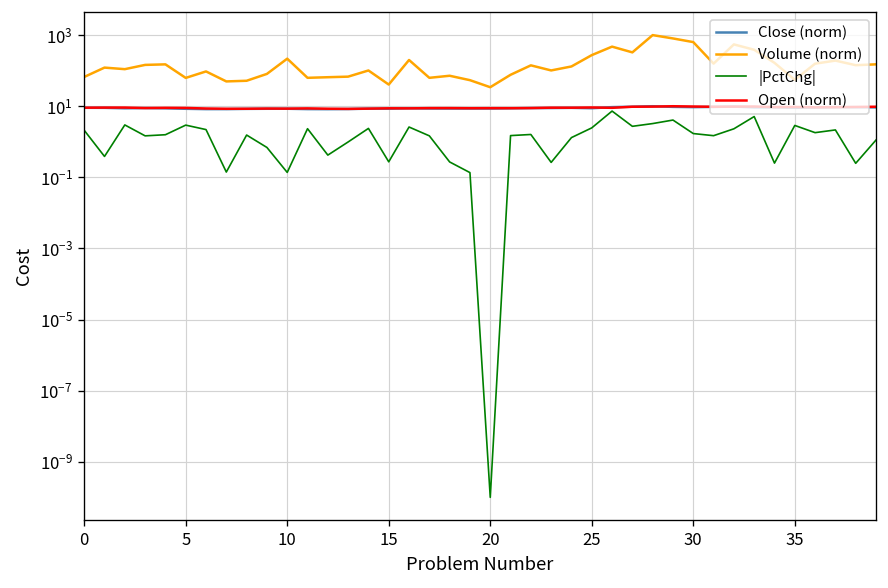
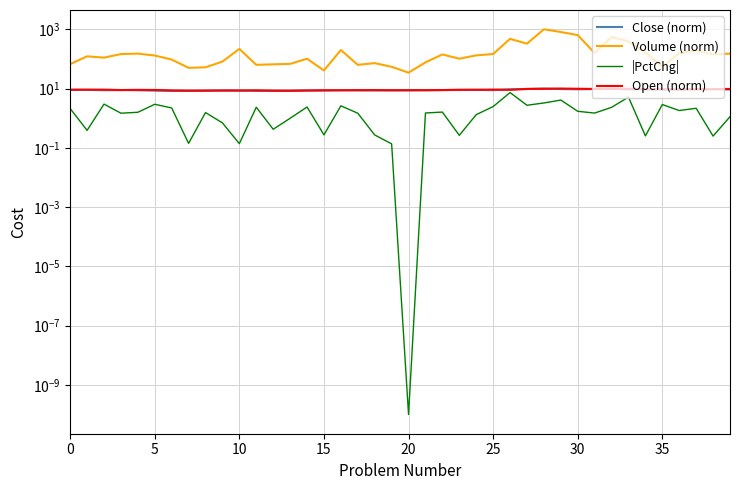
  {
    "Volume (norm)": {
      "0": 70,
-     "5": 60,
+     "5": 100,
      "10": 200,
      "15": 40,
      "20": 30,
-     "25": 300,
+     "25": 100,
      "30": 600
    },
    "|PctChg|": {
      "0": 2,
      "5": 3,
      "10": 0.1,
      "15": 0.3,
      "20": 0.00000000010,
      "25": 2,
      "30": 2,
      "35": 3
    }
  }
